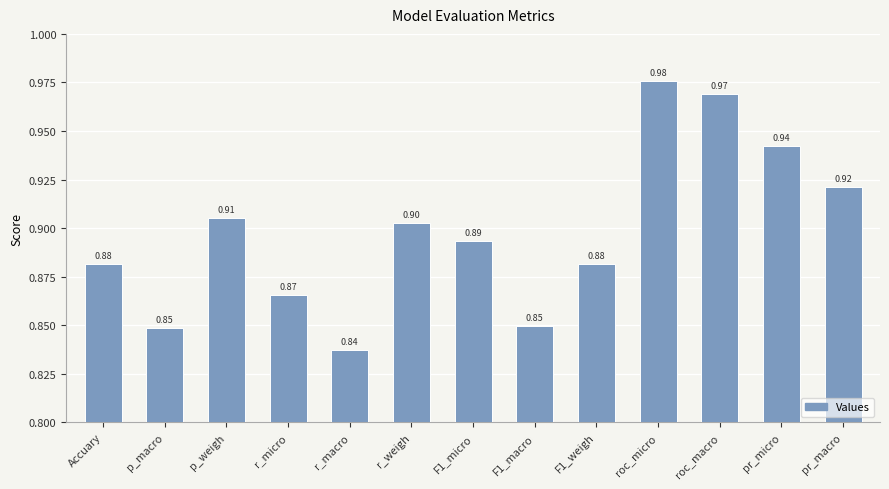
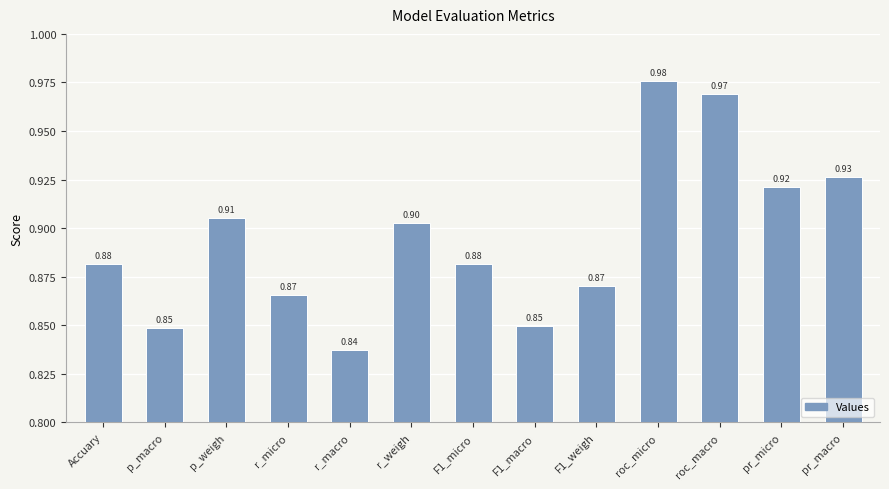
  {
    "Accuary": 0.88,
    "p_macro": 0.85,
    "p_weigh": 0.91,
    "r_micro": 0.87,
    "r_macro": 0.84,
    "r_weigh": 0.90,
-   "F1_micro": 0.89,
+   "F1_micro": 0.88,
    "F1_macro": 0.85,
-   "F1_weigh": 0.88,
+   "F1_weigh": 0.87,
    "roc_micro": 0.98,
    "roc_macro": 0.97,
-   "pr_micro": 0.94,
-   "pr_macro": 0.92
+   "pr_micro": 0.92,
+   "pr_macro": 0.93
  }
